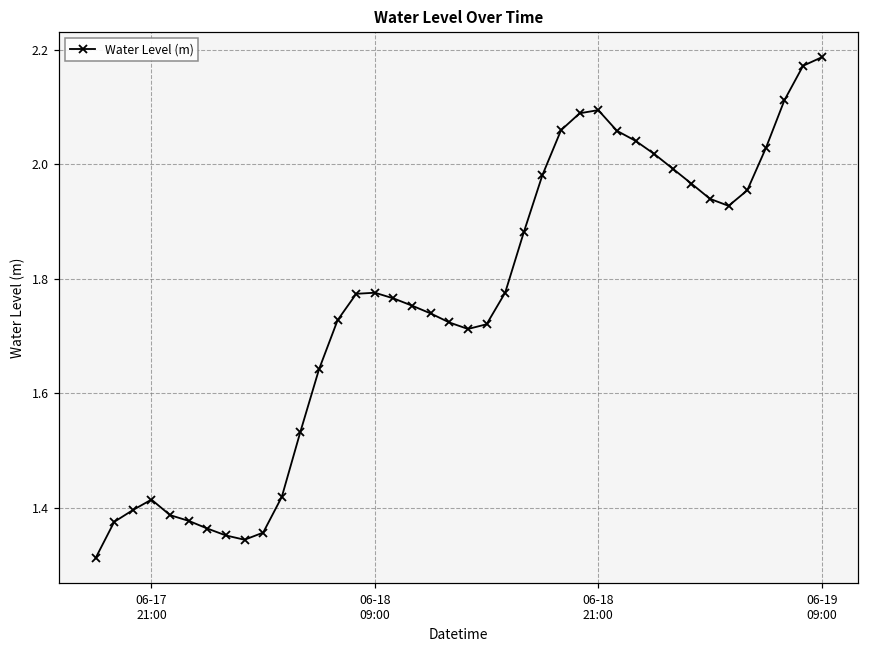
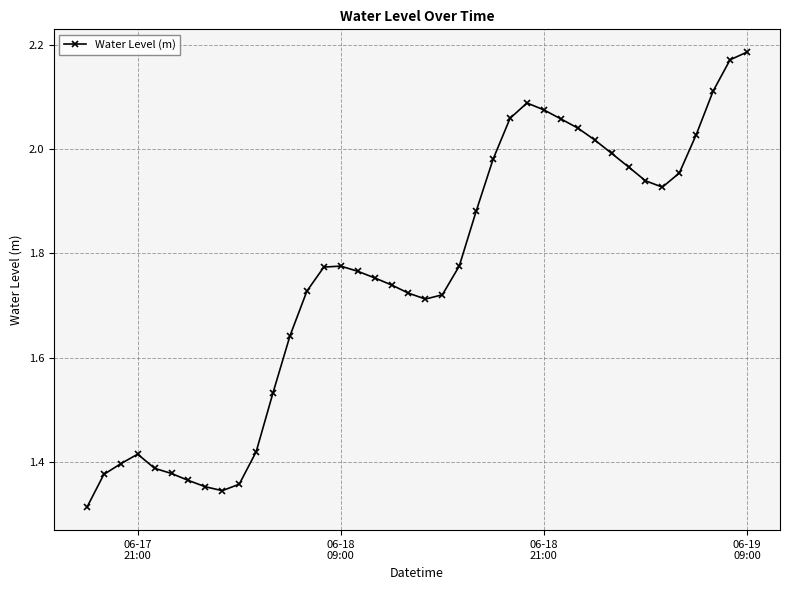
  {
    "06-17 21:00": 1.41,
    "06-18 09:00": 1.78,
-   "06-18 21:00": 2.09,
+   "06-18 21:00": 2.08,
    "06-19 09:00": 2.19
  }
